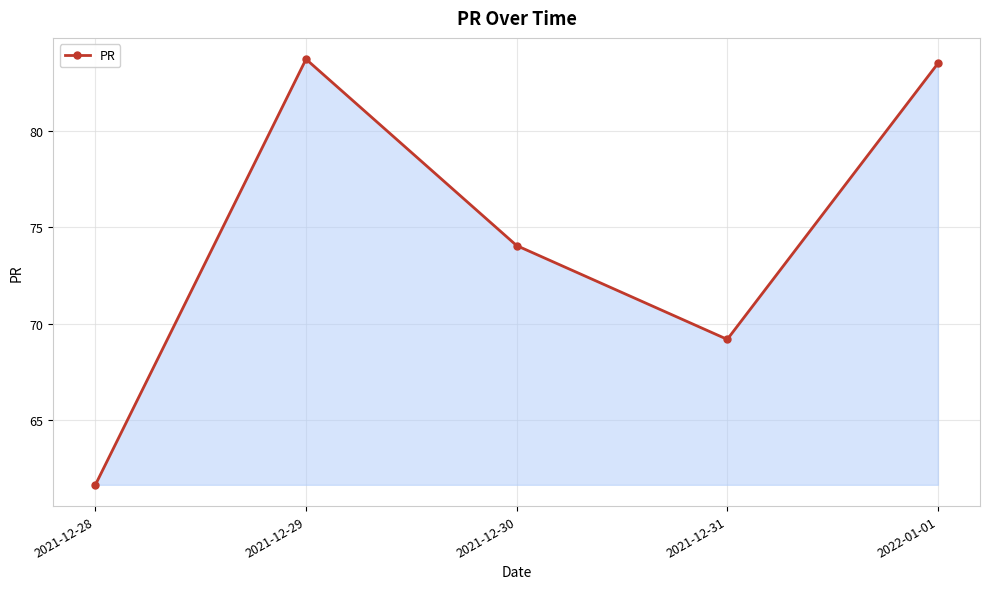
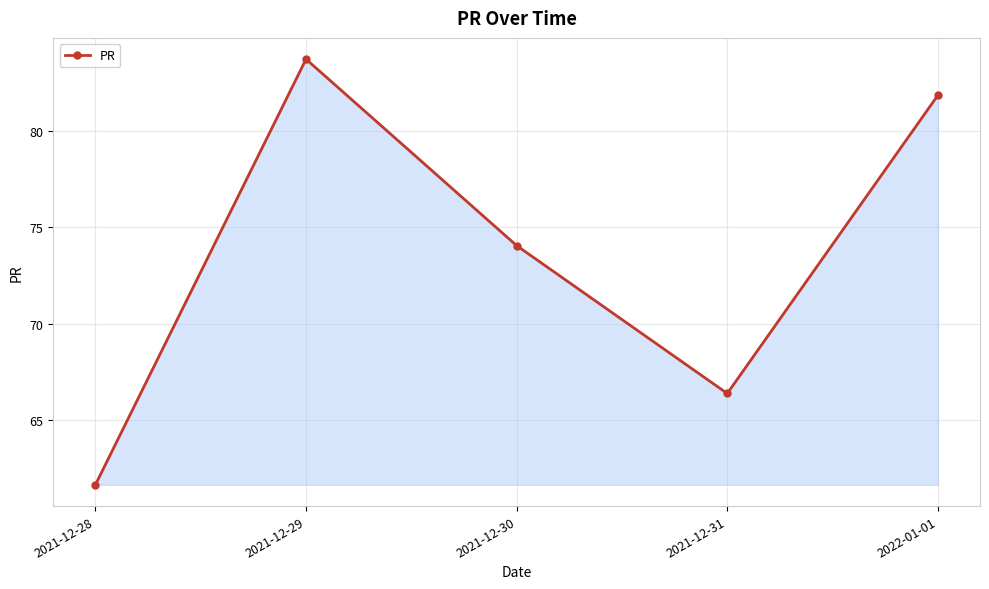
  {
    "2021-12-28": 61.6,
    "2021-12-29": 83.7,
    "2021-12-30": 74.1,
-   "2021-12-31": 69.2,
-   "2022-01-01": 83.5
+   "2021-12-31": 66.4,
+   "2022-01-01": 81.9
  }
